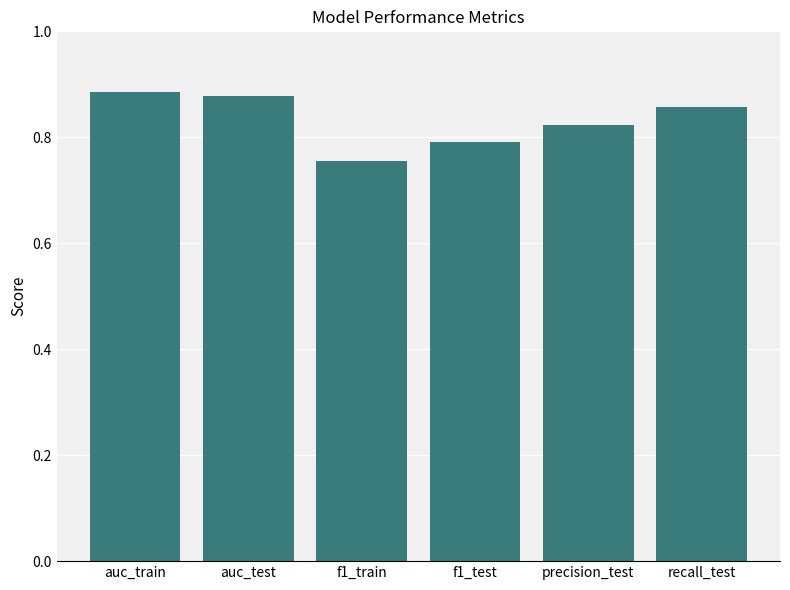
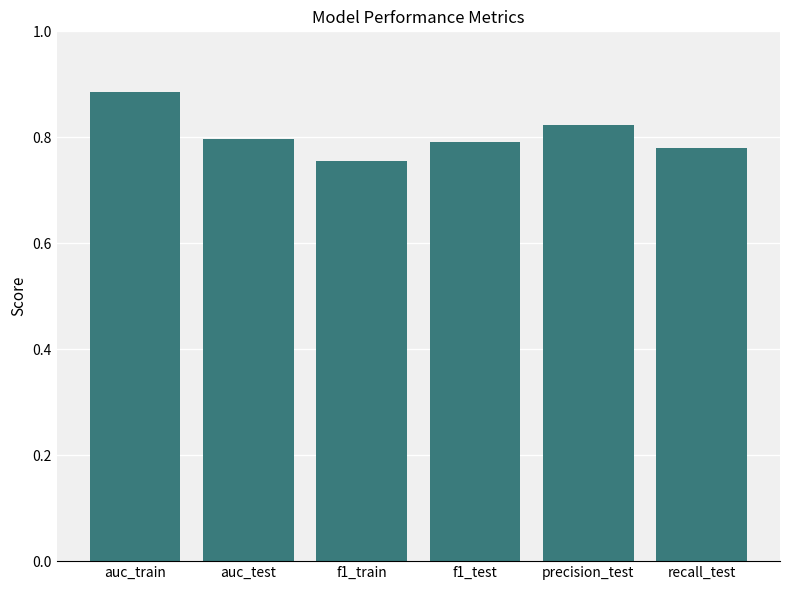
  {
    "auc_train": 0.89,
-   "auc_test": 0.88,
+   "auc_test": 0.80,
    "f1_train": 0.75,
    "f1_test": 0.79,
    "precision_test": 0.82,
-   "recall_test": 0.86
+   "recall_test": 0.78
  }
